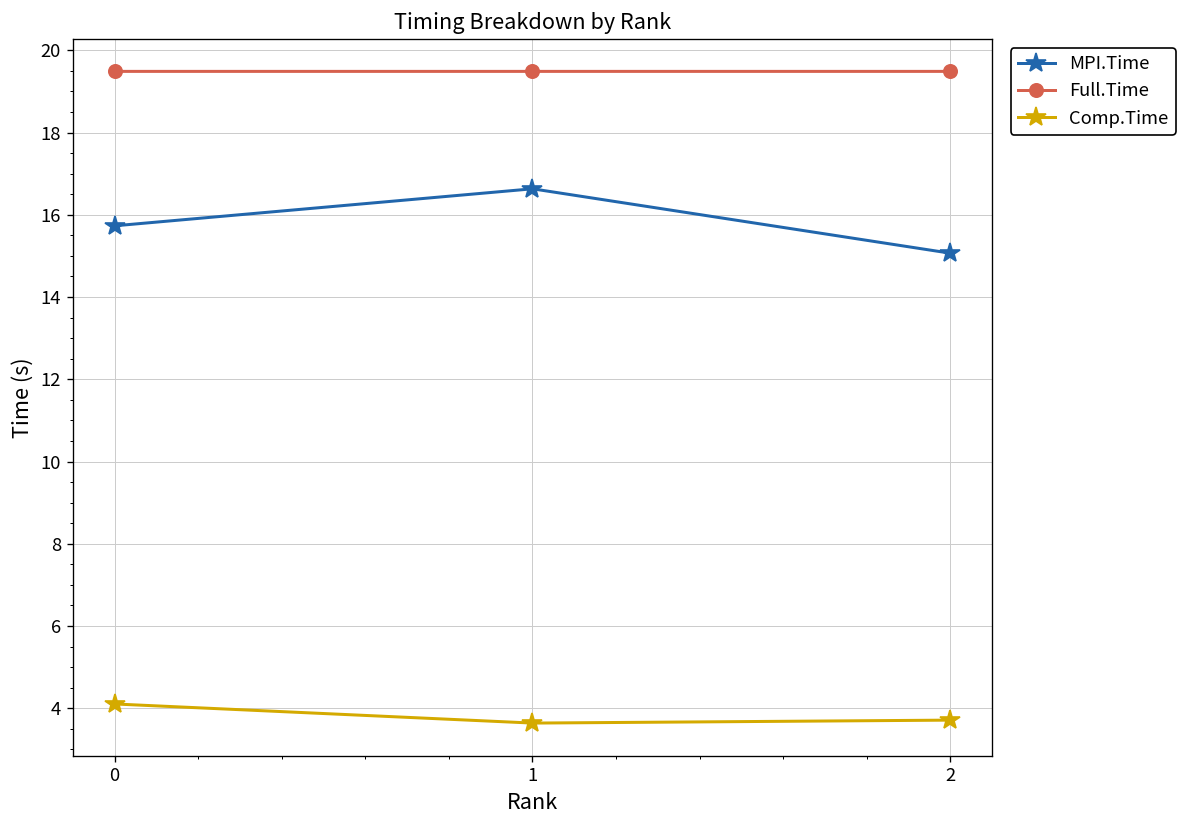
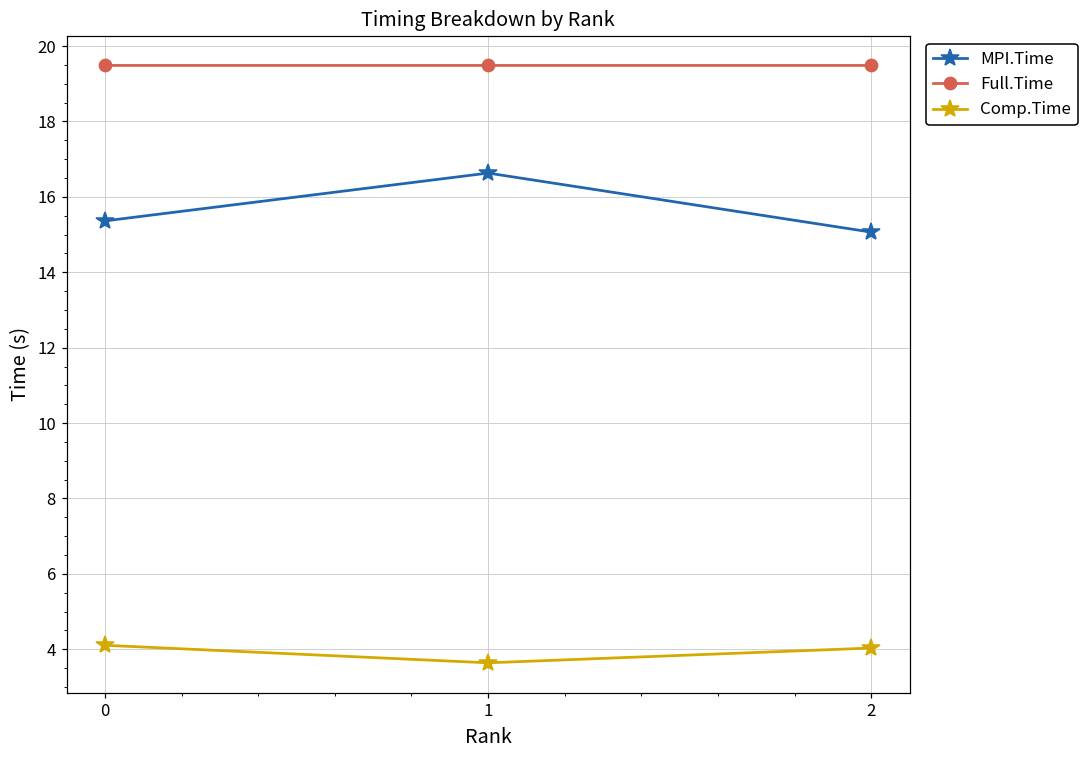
  {
    "MPI.Time": {
-     "0": 15.7,
+     "0": 15.4,
      "1": 16.6,
      "2": 15.1
    },
    "Full.Time": {
      "0": 19.5,
      "1": 19.5,
      "2": 19.5
    },
    "Comp.Time": {
      "0": 4.1,
      "1": 3.6,
-     "2": 3.7
+     "2": 4.0
    }
  }
